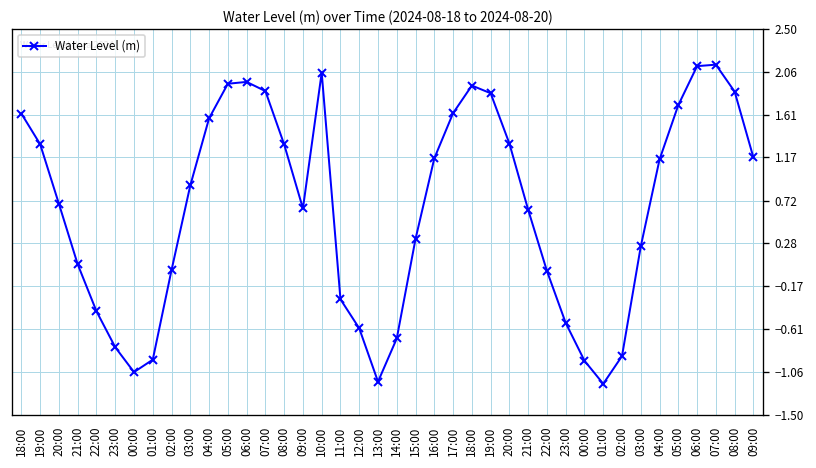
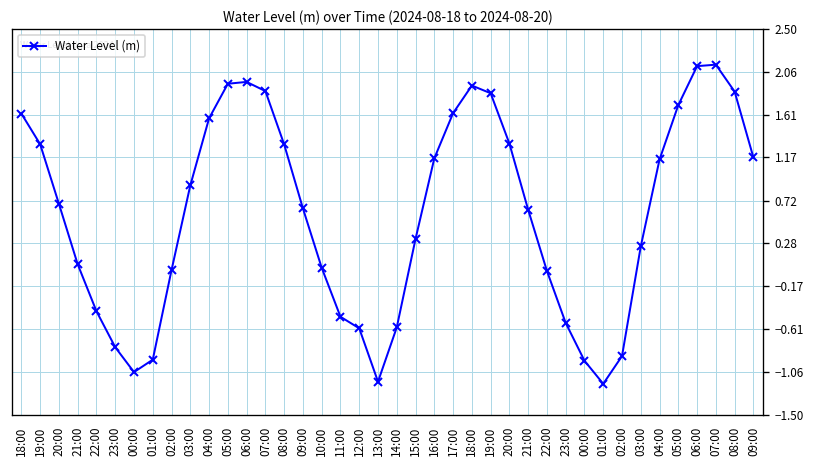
  {
-   "10:00": 2.0,
-   "11:00": -0.3,
+   "10:00": 0.0,
+   "11:00": -0.5,
    "12:00": -0.6,
    "13:00": -1.2,
-   "14:00": -0.7,
+   "14:00": -0.6,
    "15:00": 0.3,
    "16:00": 1.2,
    "17:00": 1.6
  }
